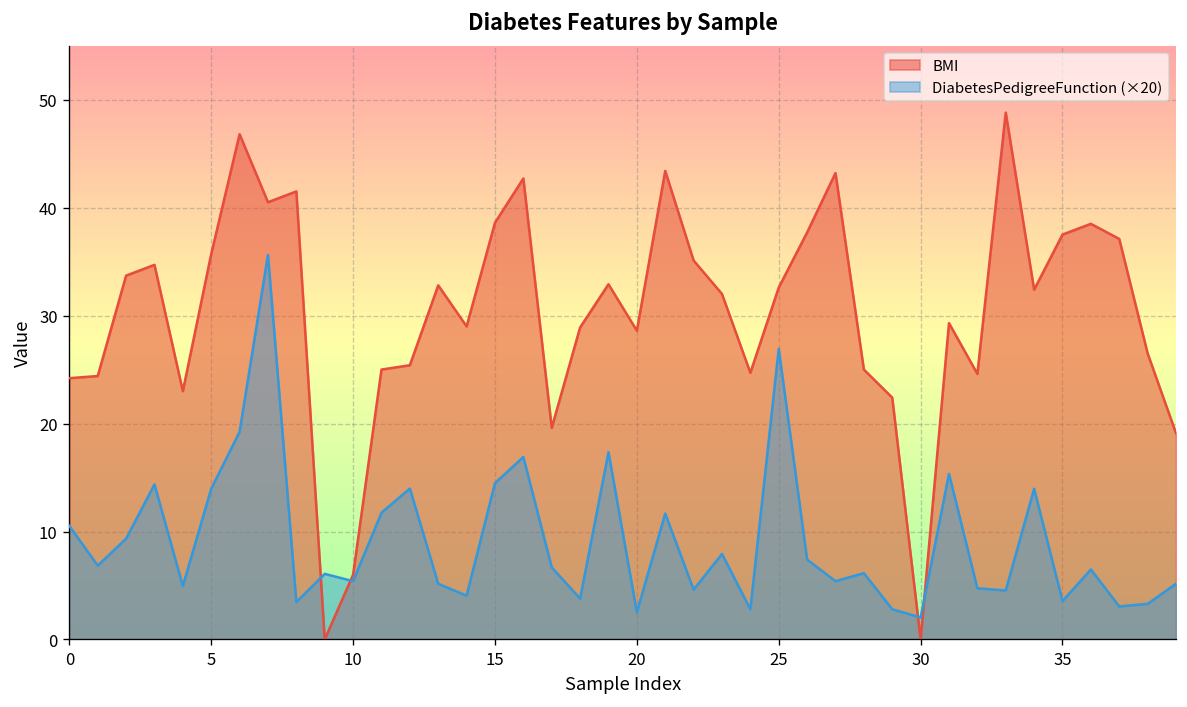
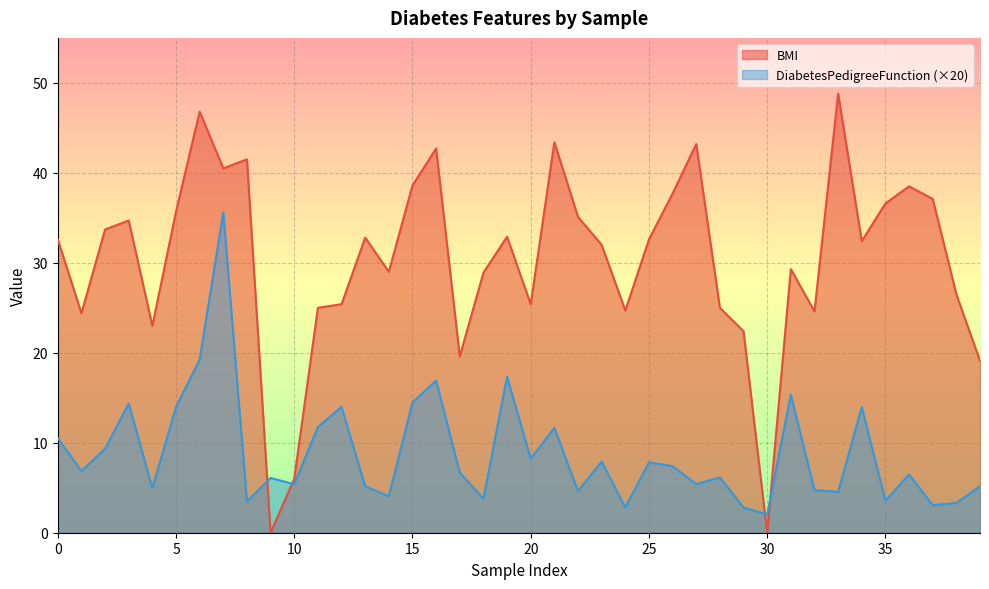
  {
    "BMI": {
-     "0": 24,
+     "0": 33,
      "5": 36,
      "10": 6,
      "15": 39,
-     "20": 29,
+     "20": 25,
      "25": 33,
      "30": 0,
-     "35": 38
+     "35": 37
    },
    "DiabetesPedigreeFunction (×20)": {
      "0": 11,
      "5": 14,
      "10": 5,
      "15": 14,
-     "20": 3,
-     "25": 27,
+     "20": 8,
+     "25": 8,
      "30": 2,
      "35": 4
    }
  }
